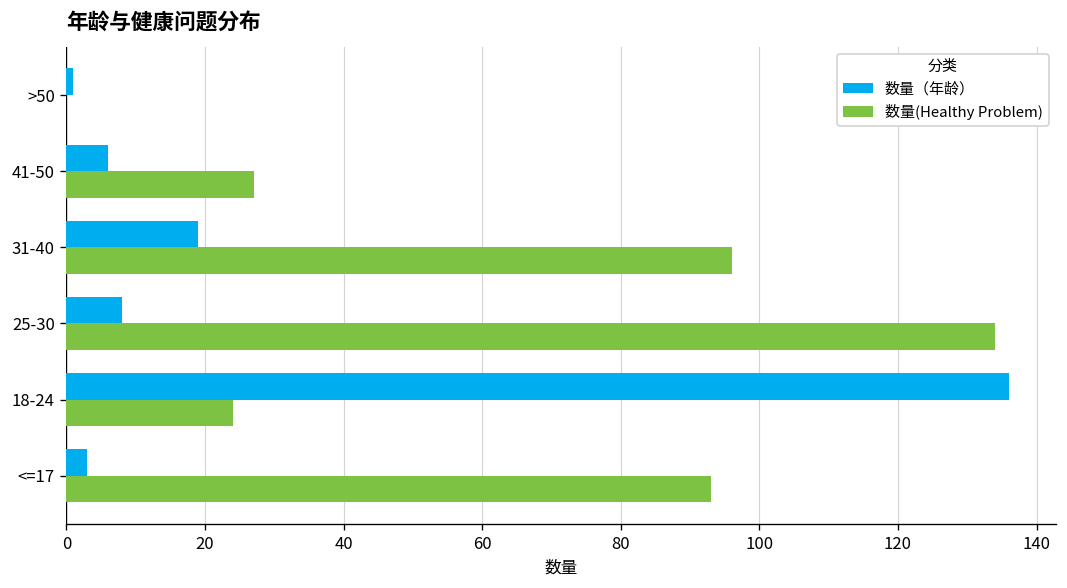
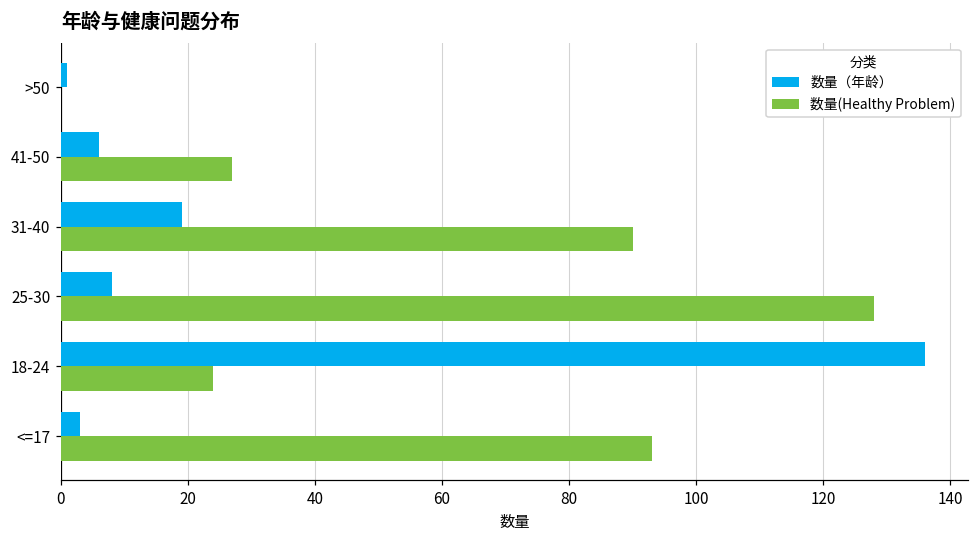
  {
    "数量（年龄）": {
      ">50": 1,
      "41-50": 6,
      "31-40": 19,
      "25-30": 8,
      "18-24": 136,
      "<=17": 3
    },
    "数量(Healthy Problem)": {
      ">50": 0,
      "41-50": 27,
-     "31-40": 96,
-     "25-30": 134,
+     "31-40": 90,
+     "25-30": 128,
      "18-24": 24,
      "<=17": 93
    }
  }
